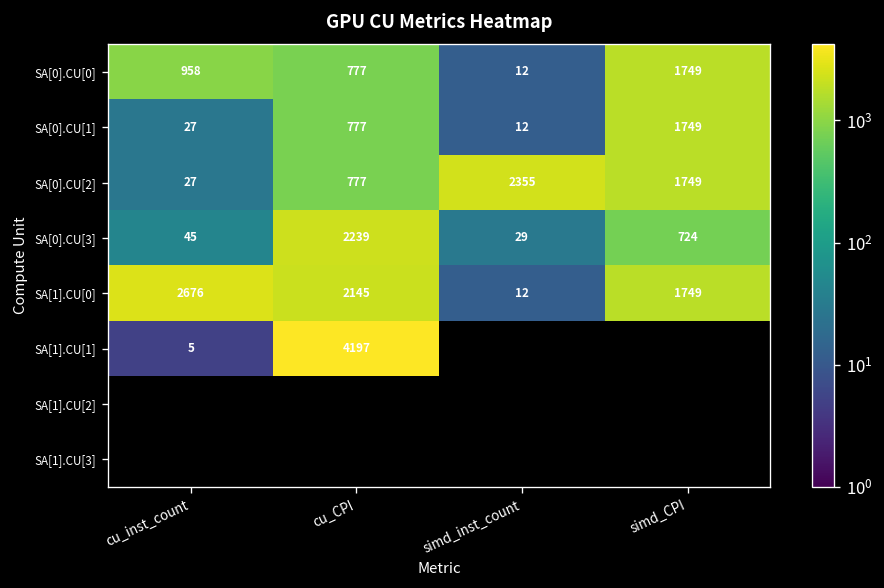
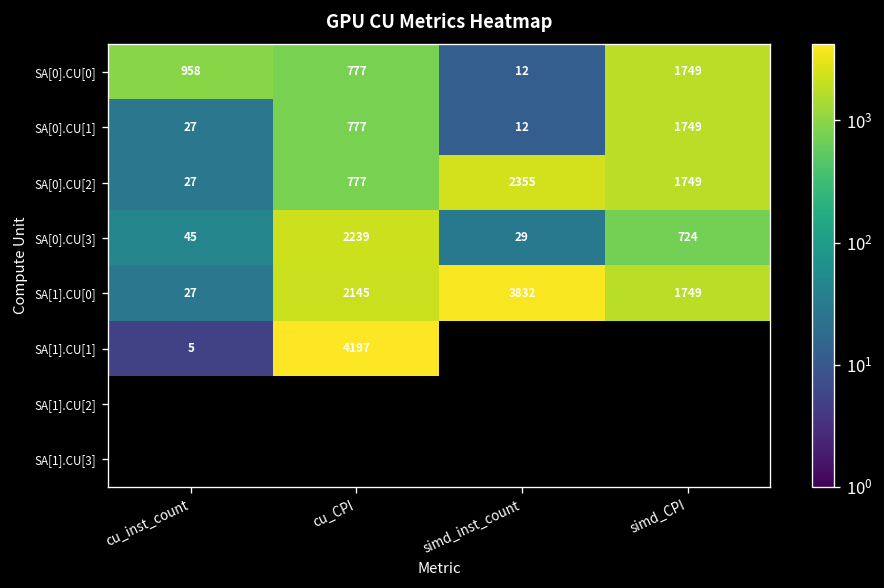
  {
    "SA[0].CU[0]": {
      "cu_inst_count": 958,
      "cu_CPI": 777,
      "simd_inst_count": 12,
      "simd_CPI": 1749
    },
    "SA[0].CU[1]": {
      "cu_inst_count": 27,
      "cu_CPI": 777,
      "simd_inst_count": 12,
      "simd_CPI": 1749
    },
    "SA[0].CU[2]": {
      "cu_inst_count": 27,
      "cu_CPI": 777,
      "simd_inst_count": 2355,
      "simd_CPI": 1749
    },
    "SA[0].CU[3]": {
      "cu_inst_count": 45,
      "cu_CPI": 2239,
      "simd_inst_count": 29,
      "simd_CPI": 724
    },
    "SA[1].CU[0]": {
-     "cu_inst_count": 2676,
+     "cu_inst_count": 27,
      "cu_CPI": 2145,
-     "simd_inst_count": 12,
+     "simd_inst_count": 3832,
      "simd_CPI": 1749
    },
    "SA[1].CU[1]": {
      "cu_inst_count": 5,
      "cu_CPI": 4197
    }
  }
